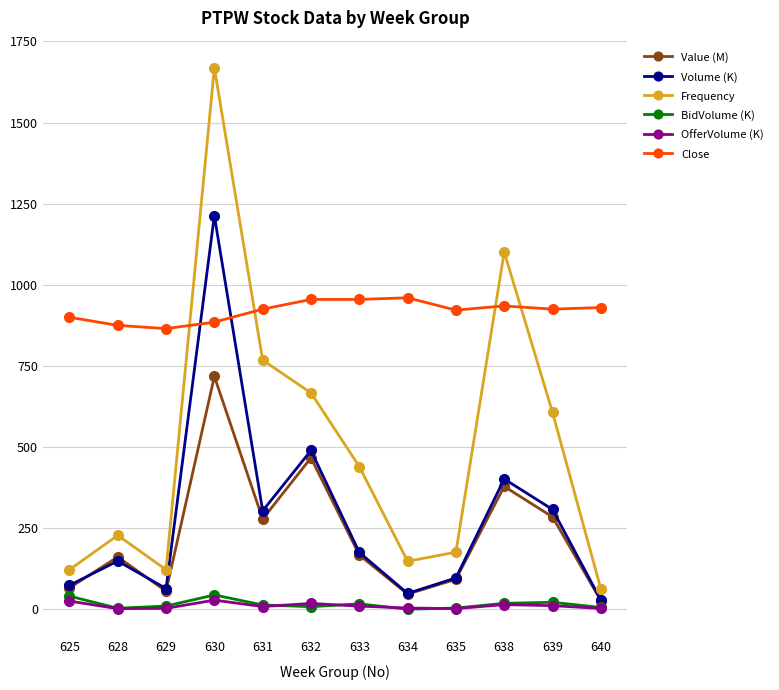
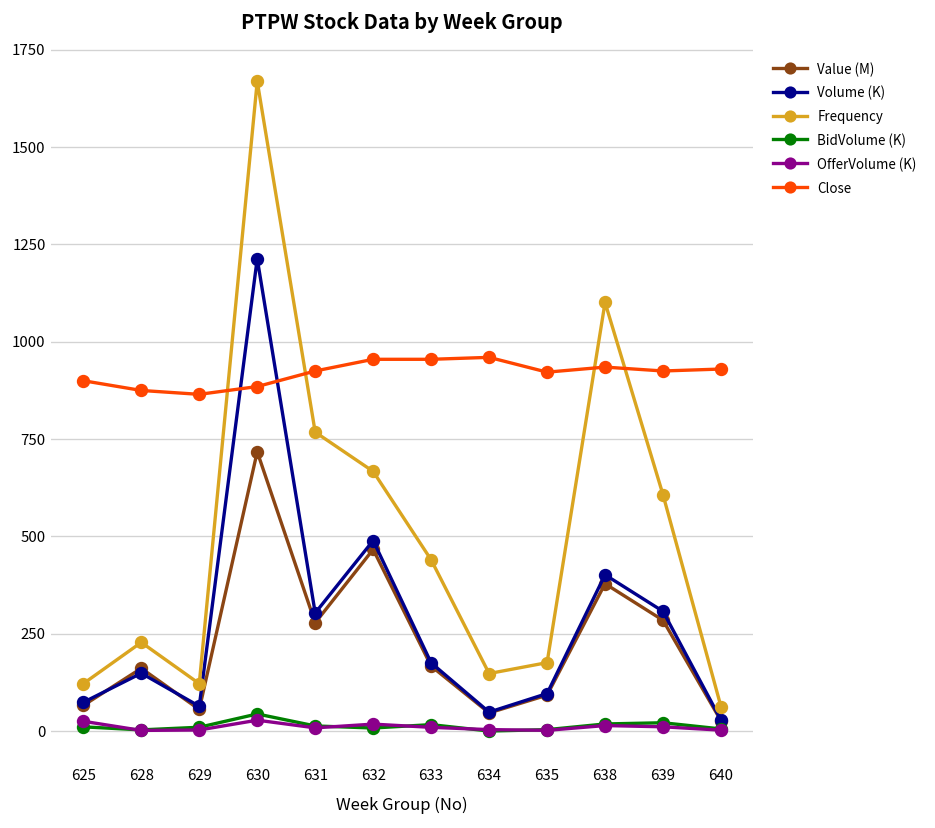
  {
    "Value (M)": {
      "625": 70,
      "628": 160,
      "629": 60,
      "630": 720,
      "631": 280,
      "632": 470,
      "633": 170,
      "638": 380,
      "639": 280
    },
    "Volume (K)": {
      "625": 70,
      "628": 150,
      "629": 60,
      "630": 1210,
      "631": 300,
      "632": 490,
      "633": 180,
      "638": 400,
      "639": 310
    },
    "Frequency": {
      "625": 120,
      "628": 230,
      "629": 120,
      "630": 1670,
      "631": 770,
      "632": 670,
      "633": 440,
      "634": 150,
      "635": 180,
      "638": 1100,
      "639": 610,
      "640": 60
    },
    "BidVolume (K)": {
-     "625": 40,
+     "625": 10,
      "630": 40,
      "632": 10,
      "639": 20
    },
    "OfferVolume (K)": {
      "625": 30,
      "630": 30,
      "632": 20,
      "639": 10
    },
    "Close": {
      "625": 900,
      "628": 880,
      "629": 870,
      "630": 890,
      "631": 930,
      "632": 960,
      "633": 960,
      "634": 960,
      "635": 920,
      "638": 940,
      "639": 930,
      "640": 930
    }
  }
